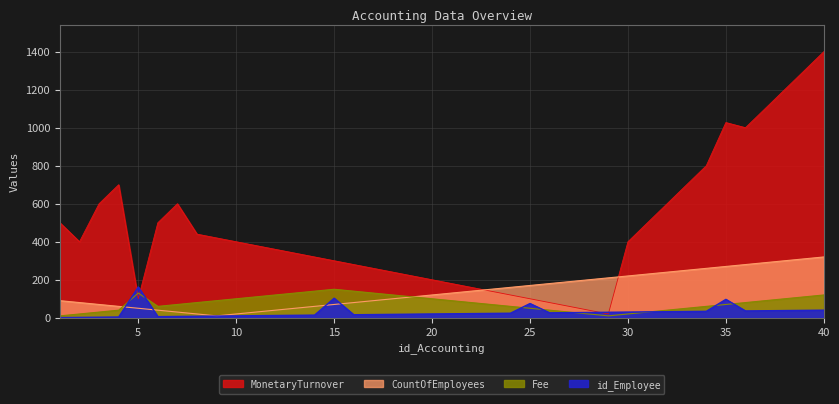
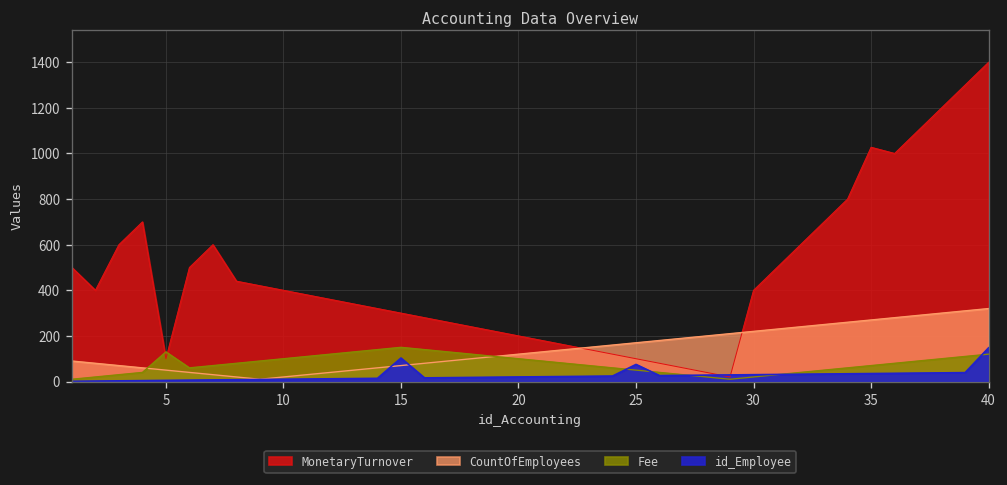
  {
    "MonetaryTurnover": {
      "5": 100,
      "10": 400,
      "15": 300,
      "20": 200,
      "25": 100,
      "30": 400,
      "35": 1030,
      "40": 1400
    },
    "CountOfEmployees": {
      "5": 50,
      "15": 70,
      "20": 120,
      "25": 170,
      "30": 220,
      "35": 270,
      "40": 320
    },
    "Fee": {
      "5": 130,
      "10": 100,
      "15": 150,
      "20": 100,
      "25": 50,
      "35": 70,
      "40": 120
    },
    "id_Employee": {
-     "5": 160,
+     "5": 10,
      "15": 100,
      "20": 20,
      "25": 80,
-     "35": 100,
-     "40": 40
+     "35": 40,
+     "40": 150
    }
  }
